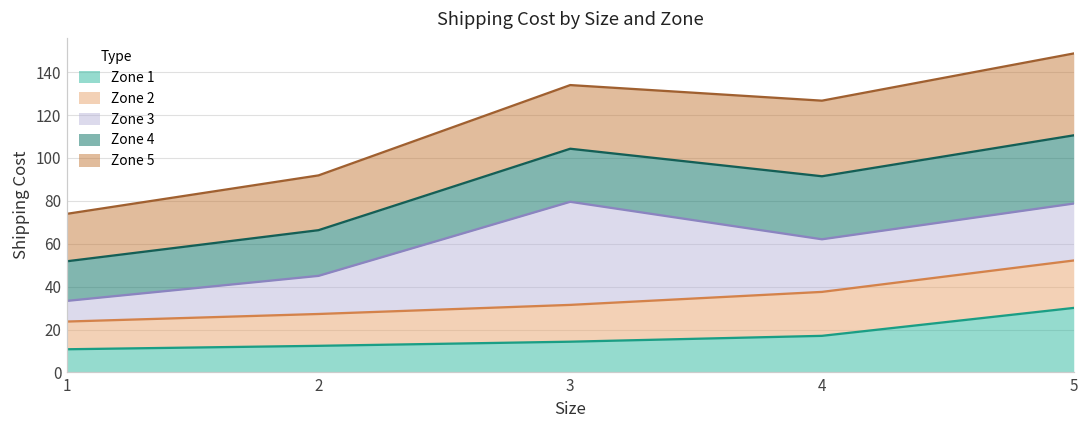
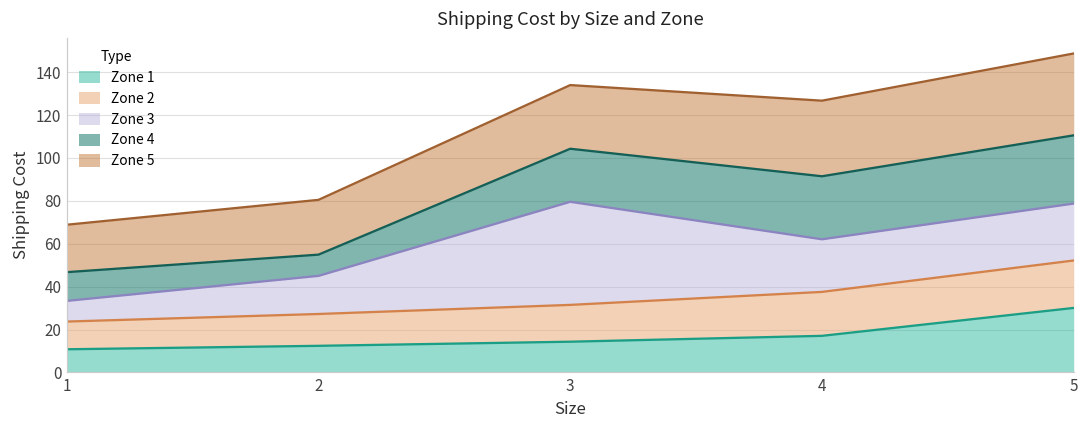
  {
    "Zone 1": {
      "1": 11,
      "2": 12,
      "3": 14,
      "4": 17,
      "5": 30
    },
    "Zone 3": {
      "1": 10,
      "2": 18,
      "3": 48,
      "4": 25,
      "5": 27
    },
    "Zone 4": {
-     "1": 18,
-     "2": 21,
+     "1": 13,
+     "2": 10,
      "3": 25,
      "4": 29,
      "5": 32
    }
  }
